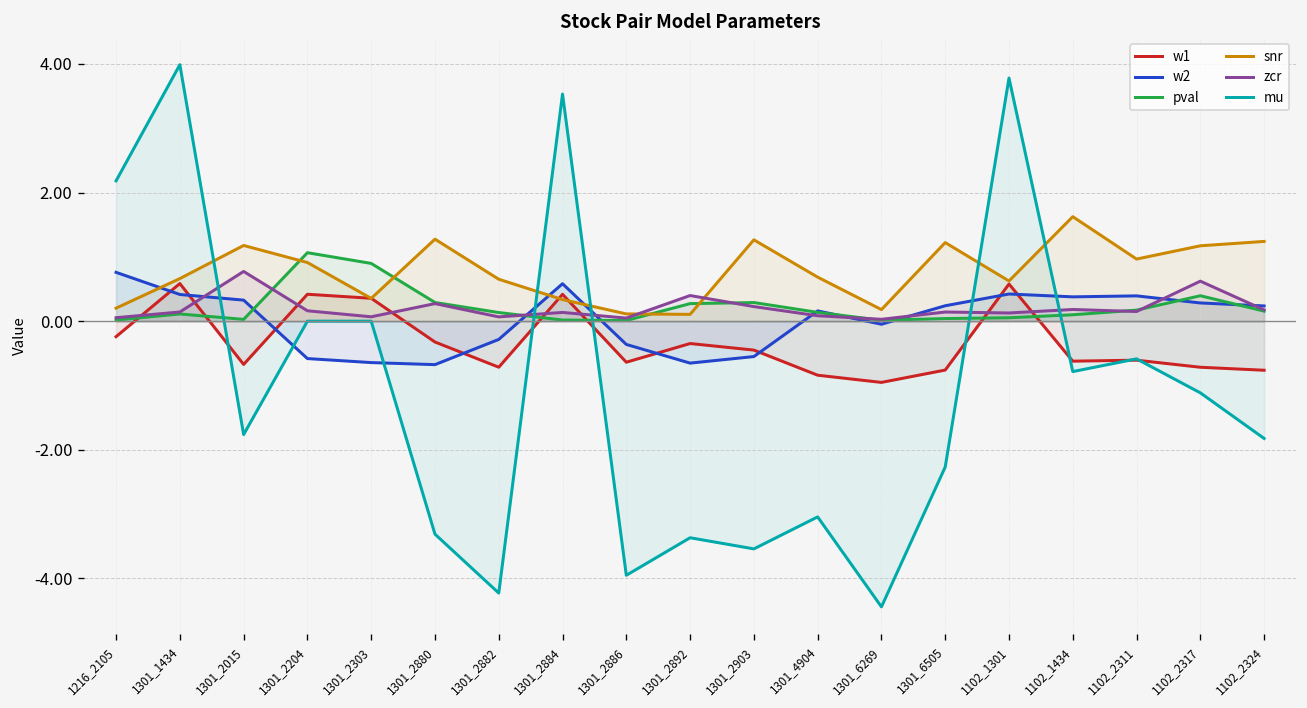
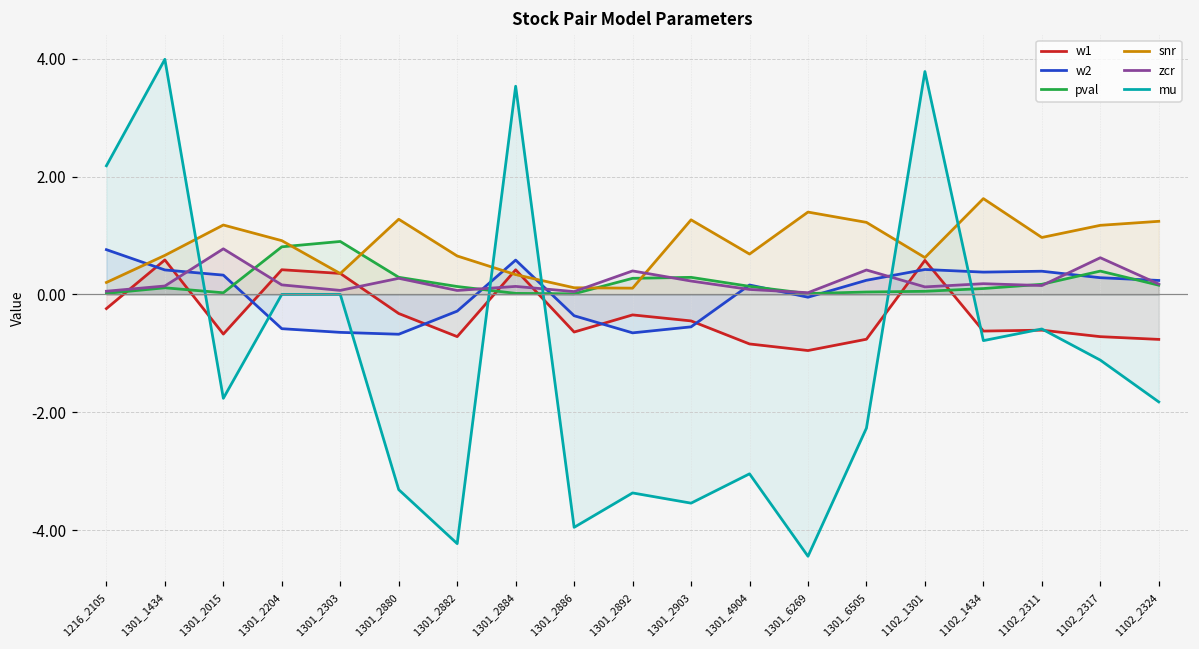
  {
    "pval": {
-     "1301_2204": 1.1,
+     "1301_2204": 0.8,
      "1301_2303": 0.9,
      "1301_2882": 0.1,
      "1301_2884": 0.0,
      "1301_2892": 0.3,
      "1301_2903": 0.3,
      "1102_1301": 0.1,
      "1102_1434": 0.1,
      "1102_2317": 0.4
    },
    "snr": {
      "1216_2105": 0.2,
      "1301_1434": 0.7,
      "1301_2015": 1.2,
      "1301_2204": 0.9,
      "1301_2880": 1.3,
      "1301_2882": 0.7,
      "1301_2884": 0.3,
      "1301_2886": 0.1,
      "1301_2892": 0.1,
      "1301_2903": 1.3,
      "1301_4904": 0.7,
-     "1301_6269": 0.2,
+     "1301_6269": 1.4,
      "1301_6505": 1.2,
      "1102_1434": 1.6,
      "1102_2311": 1.0,
      "1102_2317": 1.2,
      "1102_2324": 1.2
    },
    "zcr": {
      "1301_2015": 0.8,
      "1301_2204": 0.2,
      "1301_2303": 0.1,
      "1301_2882": 0.1,
      "1301_2884": 0.1,
      "1301_2892": 0.4,
      "1301_2903": 0.2,
      "1301_4904": 0.1,
-     "1301_6505": 0.1,
+     "1301_6505": 0.4,
      "1102_1301": 0.1,
      "1102_1434": 0.2,
      "1102_2317": 0.6
    }
  }
